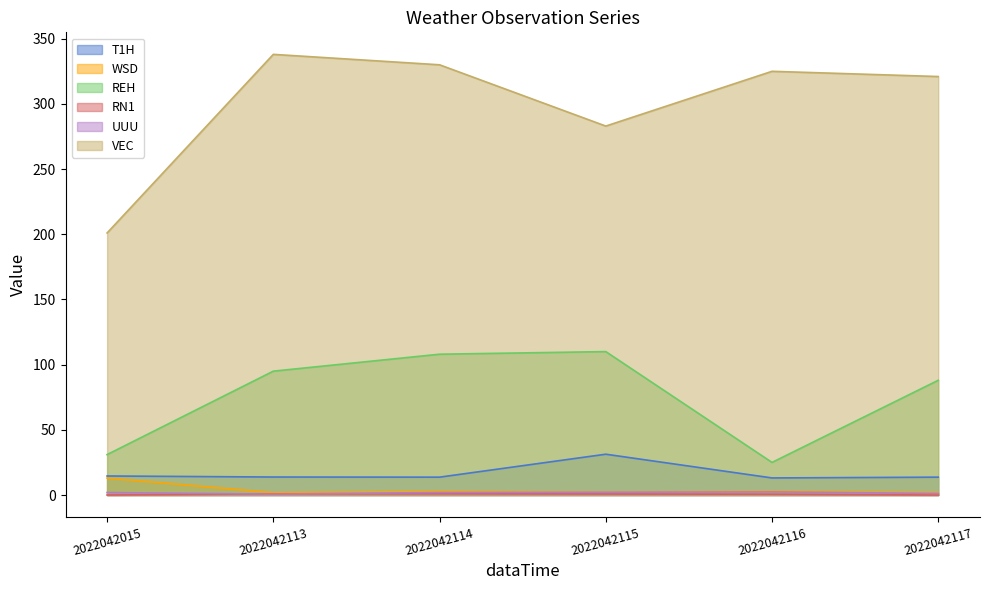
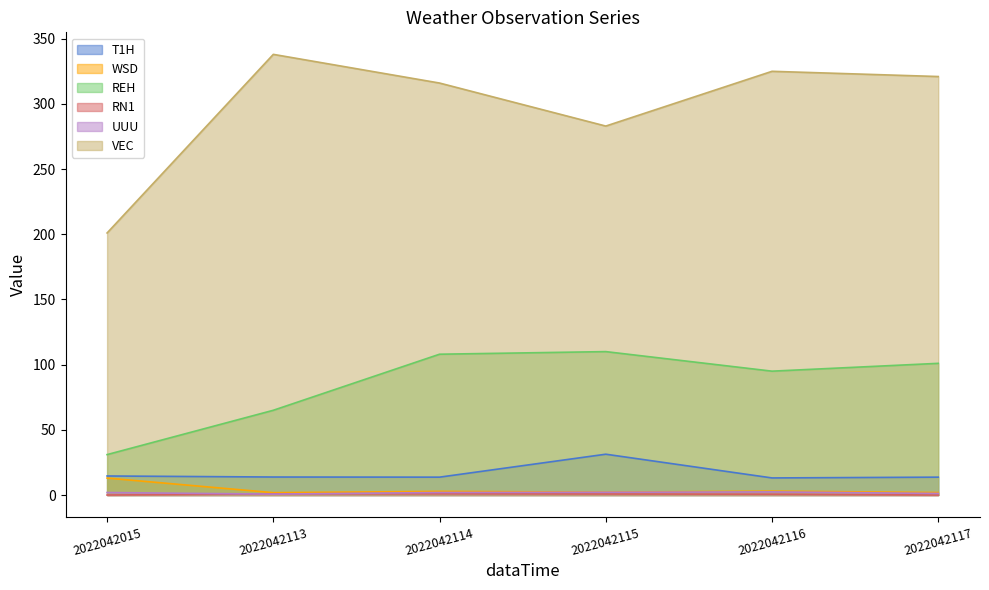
  {
    "T1H": {
      "2022042113": 14,
      "2022042114": 14,
      "2022042115": 31,
      "2022042116": 13,
      "2022042117": 14
    },
    "REH": {
      "2022042015": 31,
-     "2022042113": 95,
+     "2022042113": 65,
      "2022042114": 108,
      "2022042115": 110,
-     "2022042116": 25,
-     "2022042117": 88
+     "2022042116": 95,
+     "2022042117": 101
    },
    "VEC": {
      "2022042015": 201,
      "2022042113": 338,
-     "2022042114": 330,
+     "2022042114": 316,
      "2022042115": 283,
      "2022042116": 325,
      "2022042117": 321
    }
  }
